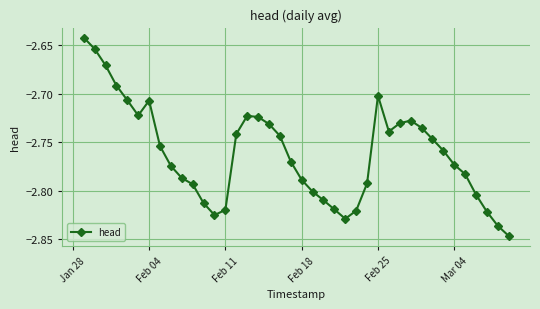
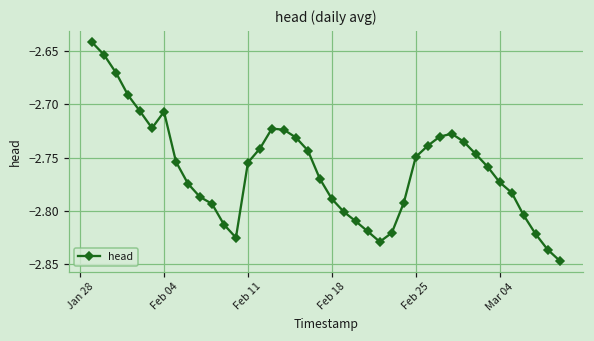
  {
    "Feb 04": -2.71,
-   "Feb 11": -2.82,
+   "Feb 11": -2.75,
    "Feb 18": -2.79,
-   "Feb 25": -2.70,
+   "Feb 25": -2.75,
    "Mar 04": -2.77
  }
